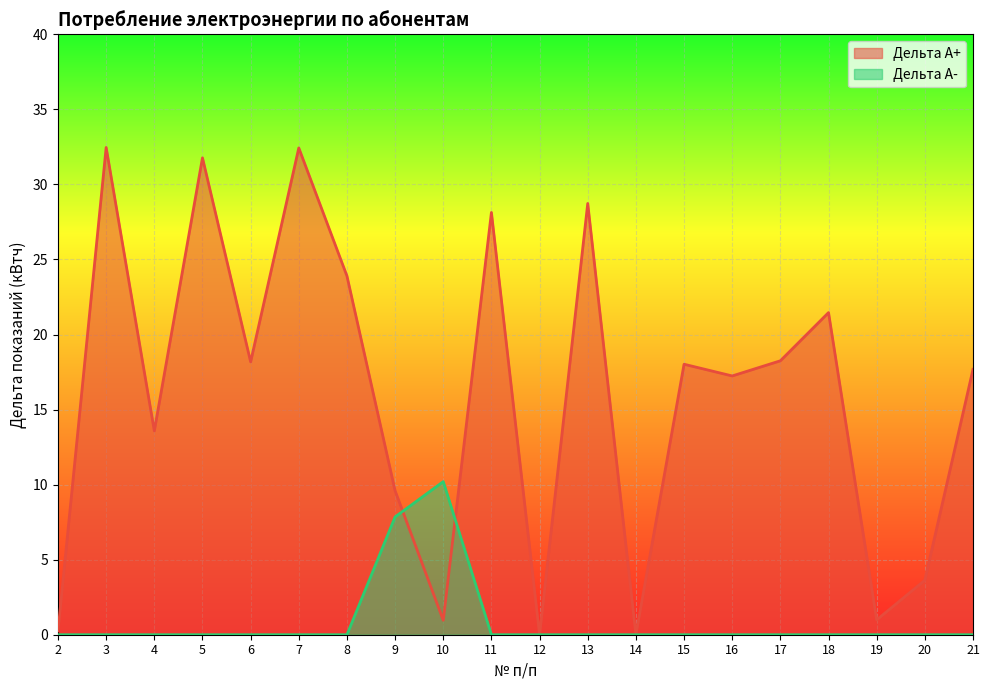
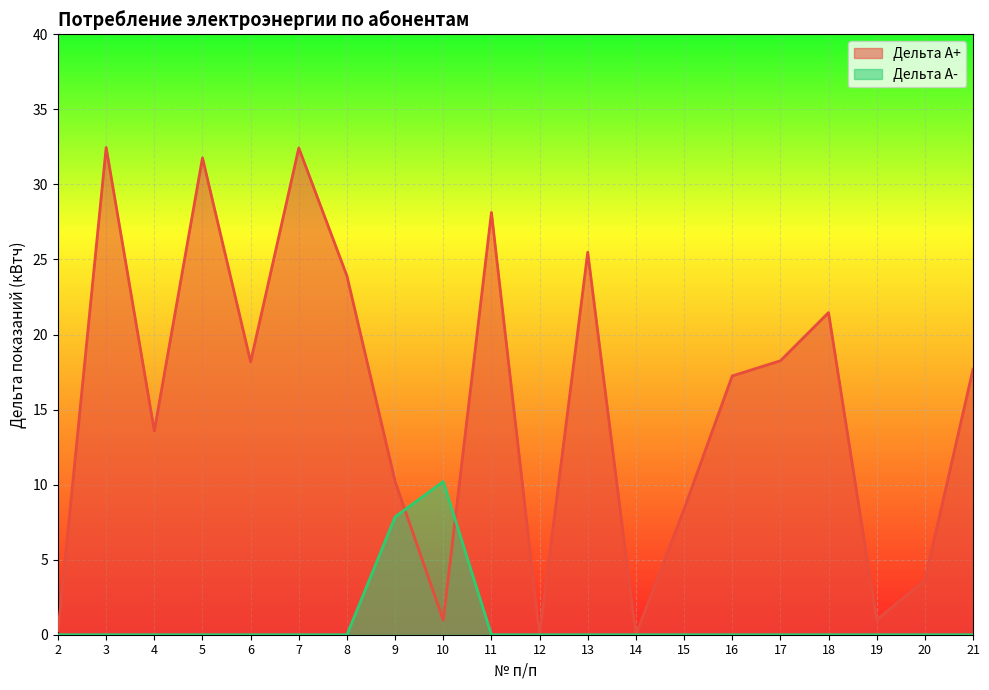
  {
    "Дельта А+": {
      "2": 0.3,
      "3": 32.5,
      "4": 13.6,
      "5": 31.8,
      "6": 18.2,
      "7": 32.4,
      "8": 23.9,
-     "9": 9.6,
+     "9": 10.2,
      "10": 1.0,
      "11": 28.1,
-     "13": 28.7,
-     "15": 18.0,
+     "13": 25.5,
+     "15": 8.4,
      "16": 17.2,
      "17": 18.3,
      "18": 21.5,
      "19": 1.0,
      "20": 3.6,
      "21": 17.7
    },
    "Дельта А-": {
      "2": 0.0,
      "3": 0.0,
      "4": 0.0,
      "5": 0.0,
      "6": 0.0,
      "7": 0.0,
      "8": 0.0,
      "9": 7.9,
      "10": 10.2,
      "11": 0.0,
      "13": 0.0,
      "15": 0.0,
      "16": 0.0,
      "17": 0.0,
      "18": 0.0,
      "19": 0.0,
      "20": 0.0,
      "21": 0.0
    }
  }
